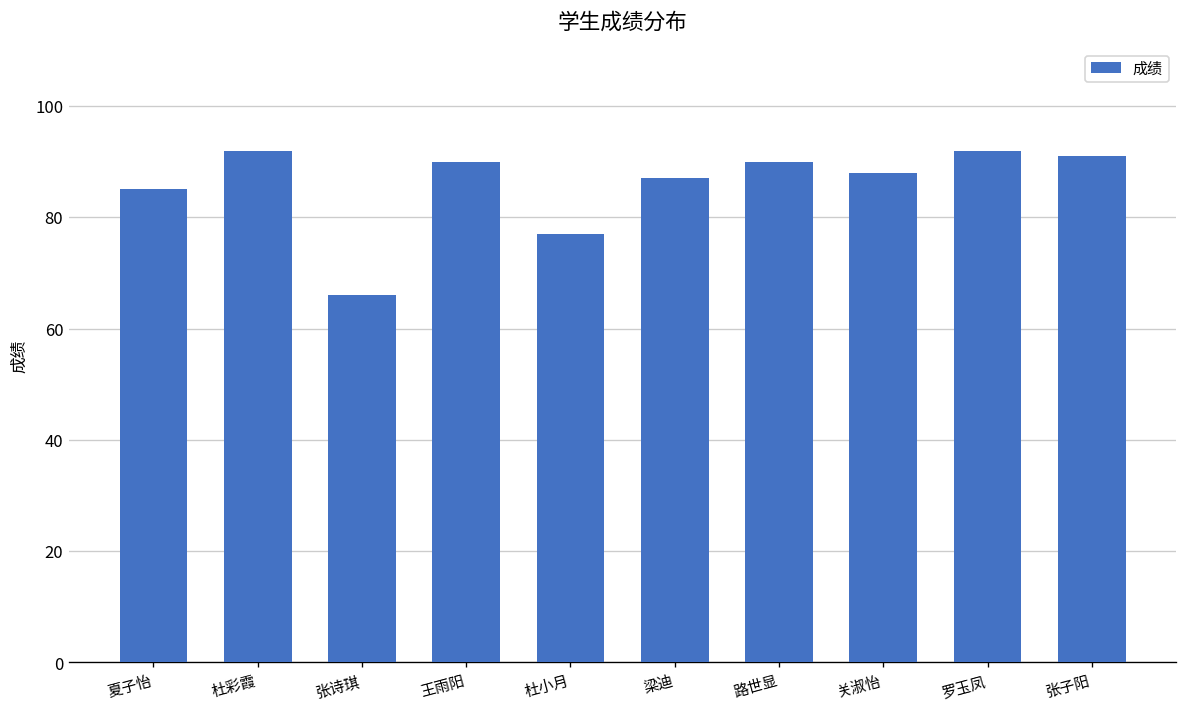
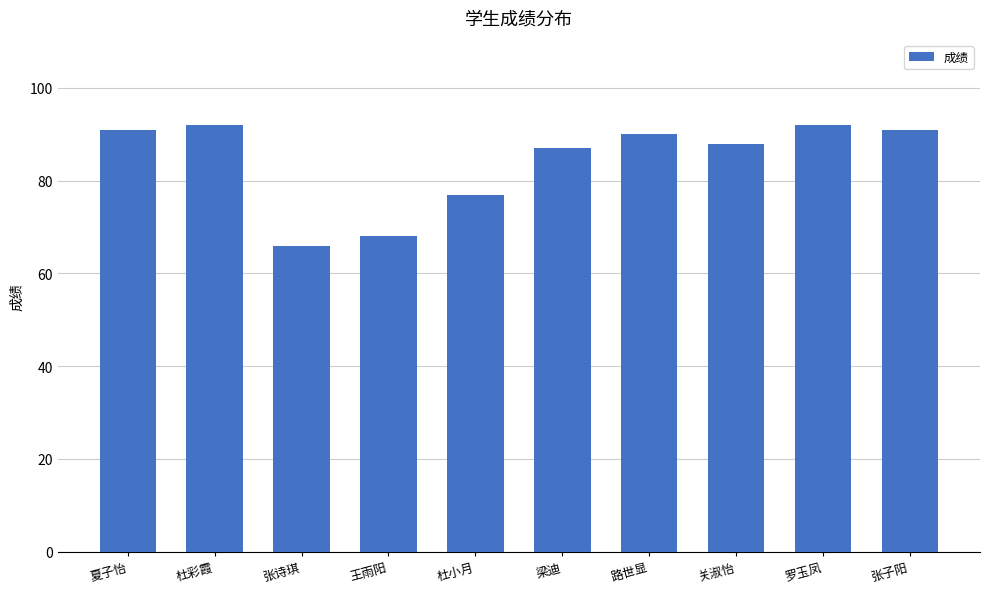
  {
-   "夏子怡": 85,
+   "夏子怡": 91,
    "杜彩霞": 92,
    "张诗琪": 66,
-   "王雨阳": 90,
+   "王雨阳": 68,
    "杜小月": 77,
    "梁迪": 87,
    "路世显": 90,
    "关淑怡": 88,
    "罗玉凤": 92,
    "张子阳": 91
  }
